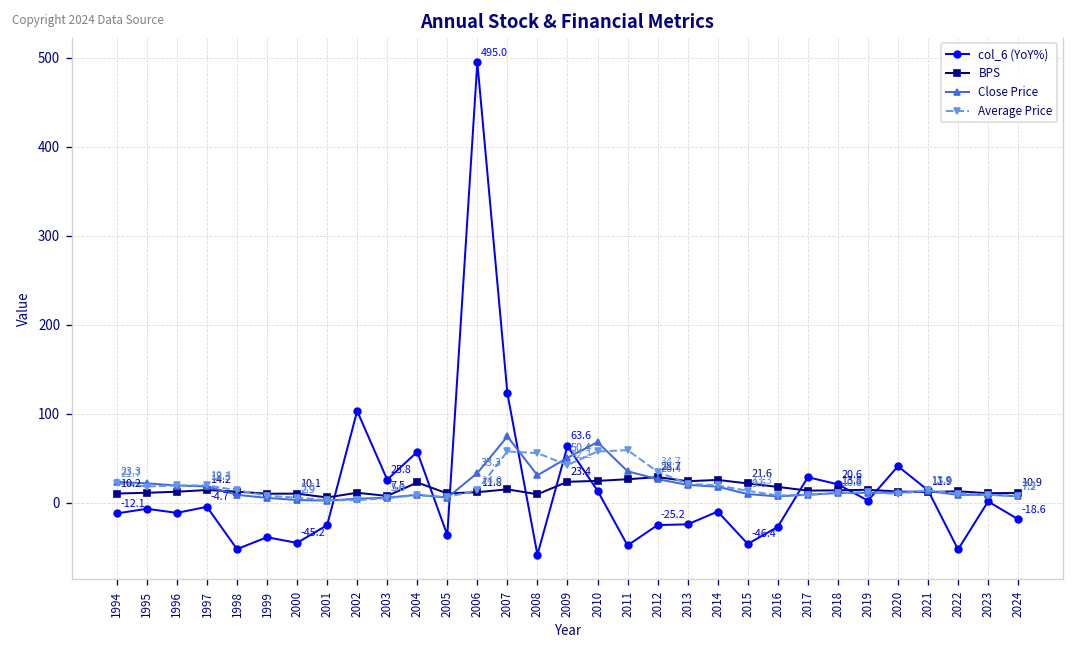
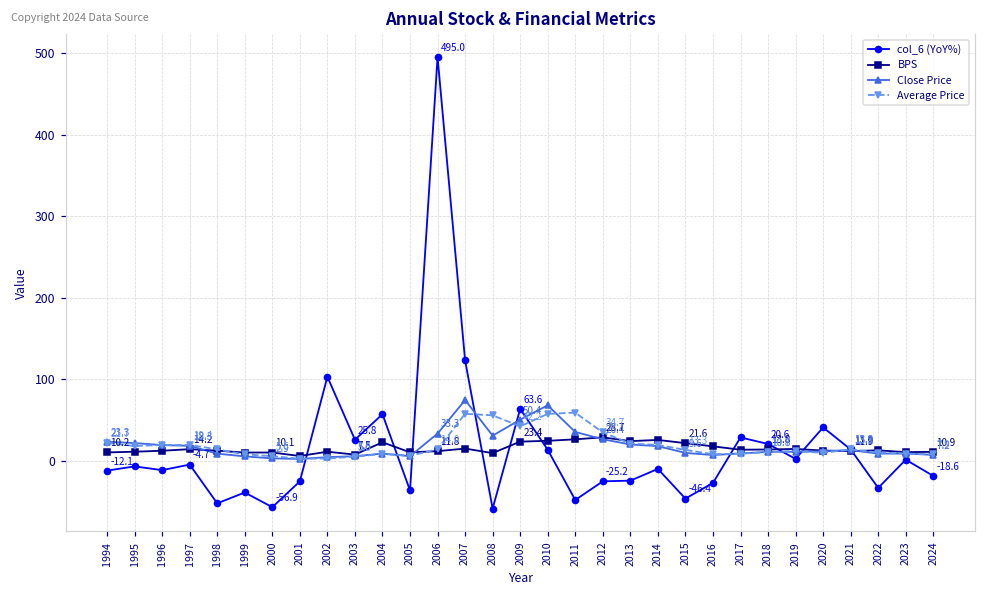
  {
    "col_6 (YoY%)": {
      "1997": -4.7,
-     "2000": -45.2,
+     "2000": -56.9,
      "2003": 25.8,
      "2006": 495.0,
      "2009": 63.6,
      "2012": -25.2,
-     "2022": -50,
+     "2022": -30,
      "2024": -18.6
    },
    "BPS": {
      "1994": 10.2,
      "2009": 23.4
    }
  }
